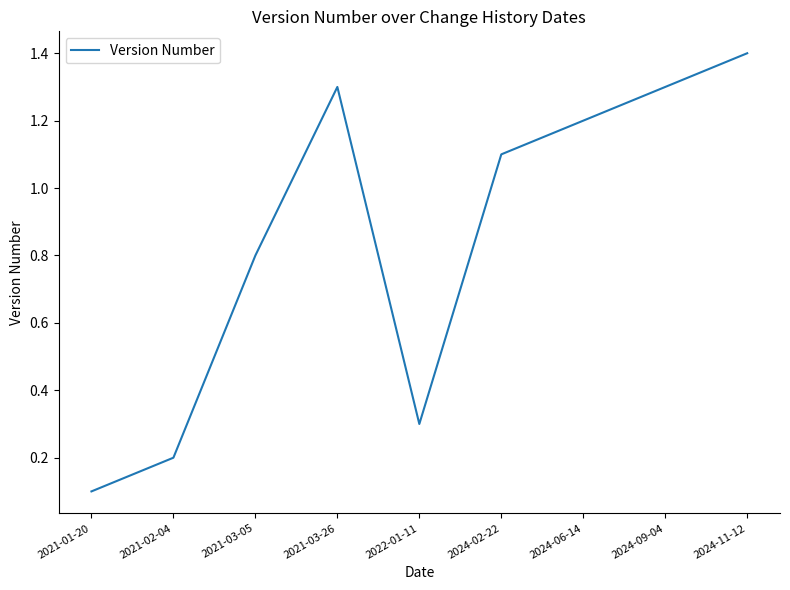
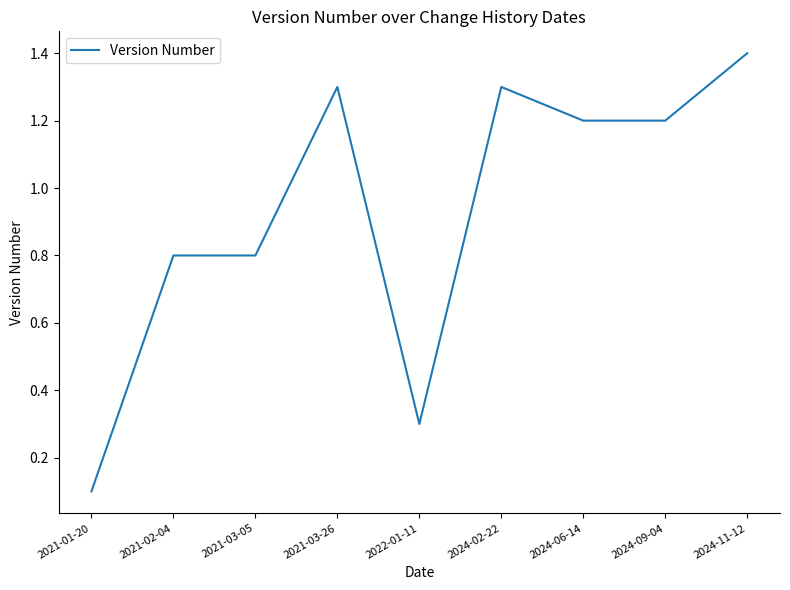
  {
    "2021-01-20": 0.1,
-   "2021-02-04": 0.2,
+   "2021-02-04": 0.8,
    "2021-03-05": 0.8,
    "2021-03-26": 1.3,
    "2022-01-11": 0.3,
-   "2024-02-22": 1.1,
+   "2024-02-22": 1.3,
    "2024-06-14": 1.2,
-   "2024-09-04": 1.3,
+   "2024-09-04": 1.2,
    "2024-11-12": 1.4
  }
